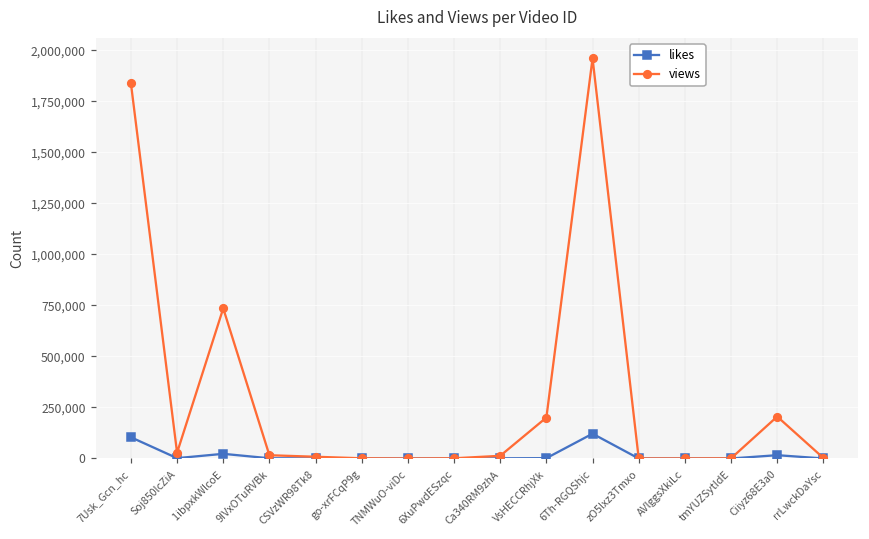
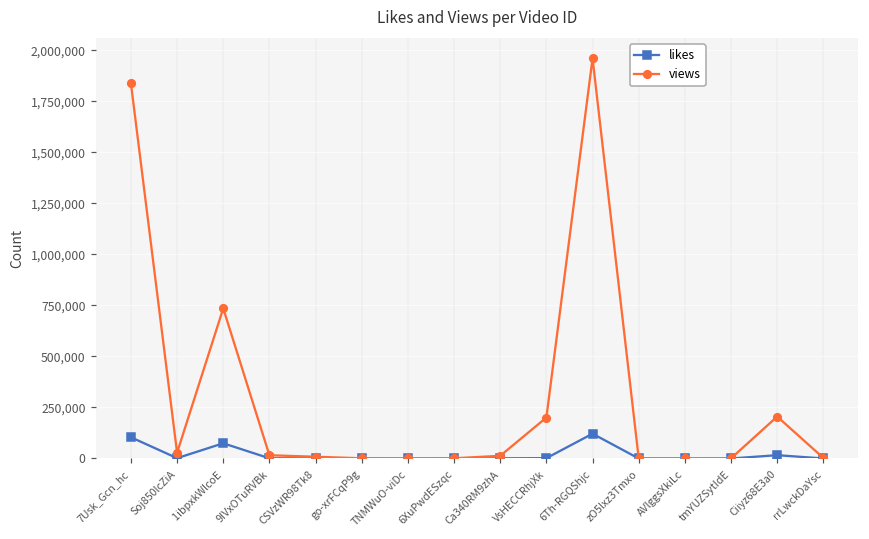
  {
    "likes": {
      "7Usk_Gcn_hc": "100,000",
      "Soj850lcZiA": "0",
-     "1ibpxkWlcoE": "20,000",
+     "1ibpxkWlcoE": "70,000",
      "9IVxOTuRVBk": "0",
      "VsHECCRhjXk": "0",
      "6Th-RGQShjc": "120,000",
      "Ciiyz68E3a0": "20,000"
    },
    "views": {
      "7Usk_Gcn_hc": "1,840,000",
      "Soj850lcZiA": "30,000",
      "1ibpxkWlcoE": "740,000",
      "9IVxOTuRVBk": "20,000",
      "VsHECCRhjXk": "200,000",
      "6Th-RGQShjc": "1,960,000",
      "Ciiyz68E3a0": "210,000"
    }
  }
